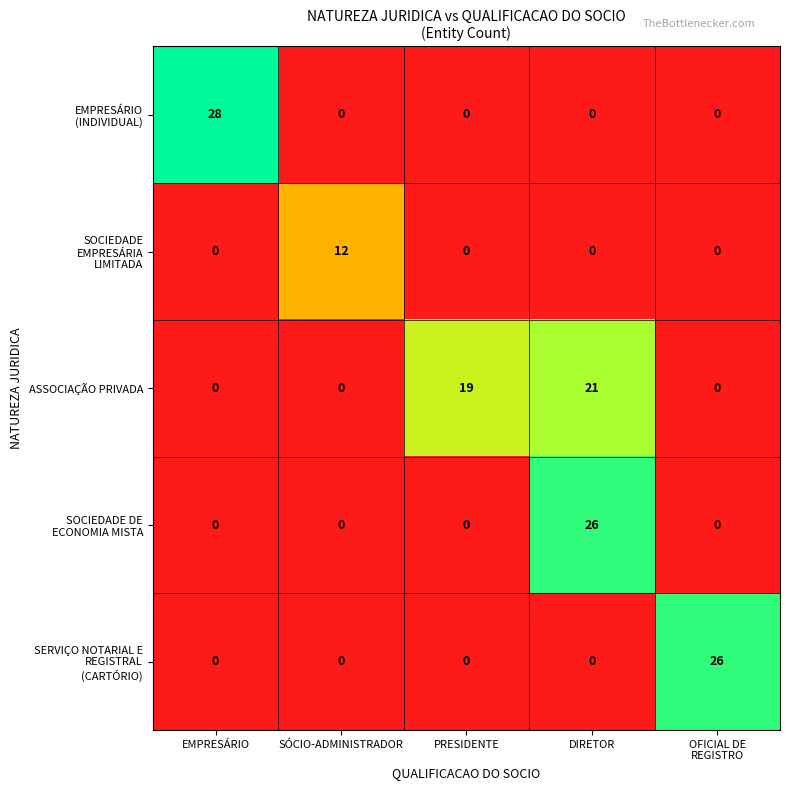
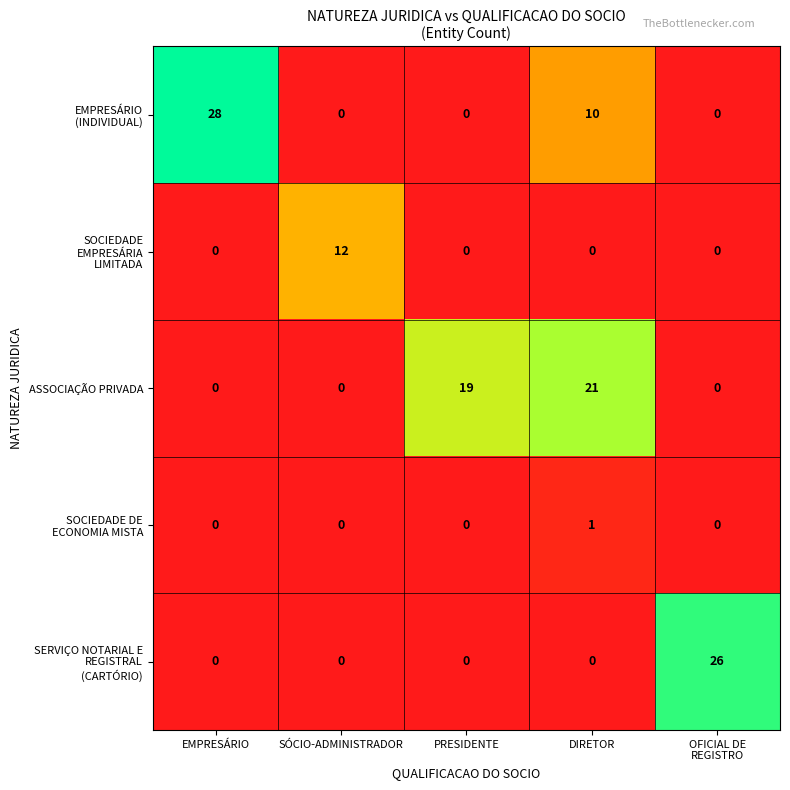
  {
    "EMPRESÁRIO (INDIVIDUAL)": {
      "EMPRESÁRIO": 28,
      "SÓCIO-ADMINISTRADOR": 0,
      "PRESIDENTE": 0,
-     "DIRETOR": 0,
+     "DIRETOR": 10,
      "OFICIAL DE REGISTRO": 0
    },
    "SOCIEDADE EMPRESÁRIA LIMITADA": {
      "EMPRESÁRIO": 0,
      "SÓCIO-ADMINISTRADOR": 12,
      "PRESIDENTE": 0,
      "DIRETOR": 0,
      "OFICIAL DE REGISTRO": 0
    },
    "ASSOCIAÇÃO PRIVADA": {
      "EMPRESÁRIO": 0,
      "SÓCIO-ADMINISTRADOR": 0,
      "PRESIDENTE": 19,
      "DIRETOR": 21,
      "OFICIAL DE REGISTRO": 0
    },
    "SOCIEDADE DE ECONOMIA MISTA": {
      "EMPRESÁRIO": 0,
      "SÓCIO-ADMINISTRADOR": 0,
      "PRESIDENTE": 0,
-     "DIRETOR": 26,
+     "DIRETOR": 1,
      "OFICIAL DE REGISTRO": 0
    },
    "SERVIÇO NOTARIAL E REGISTRAL (CARTÓRIO)": {
      "EMPRESÁRIO": 0,
      "SÓCIO-ADMINISTRADOR": 0,
      "PRESIDENTE": 0,
      "DIRETOR": 0,
      "OFICIAL DE REGISTRO": 26
    }
  }
